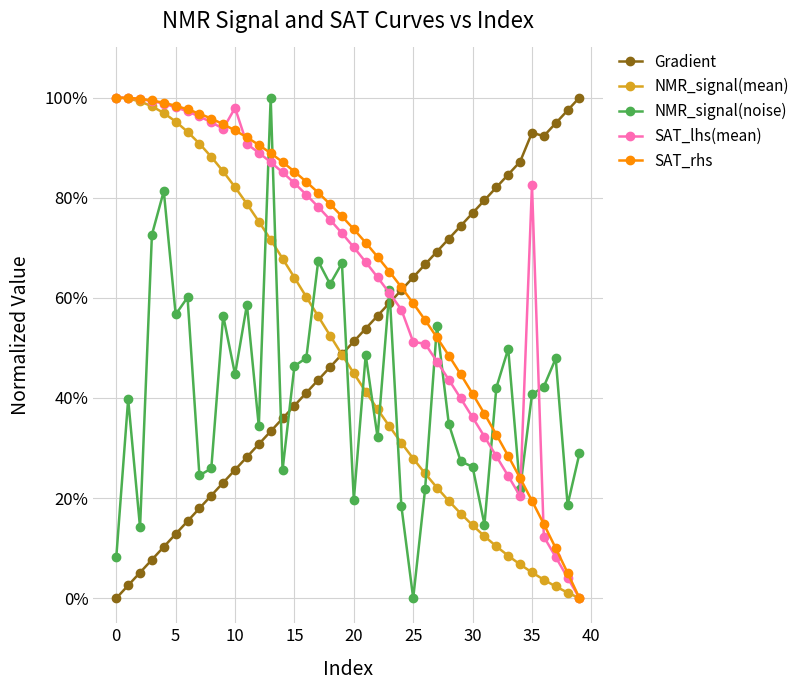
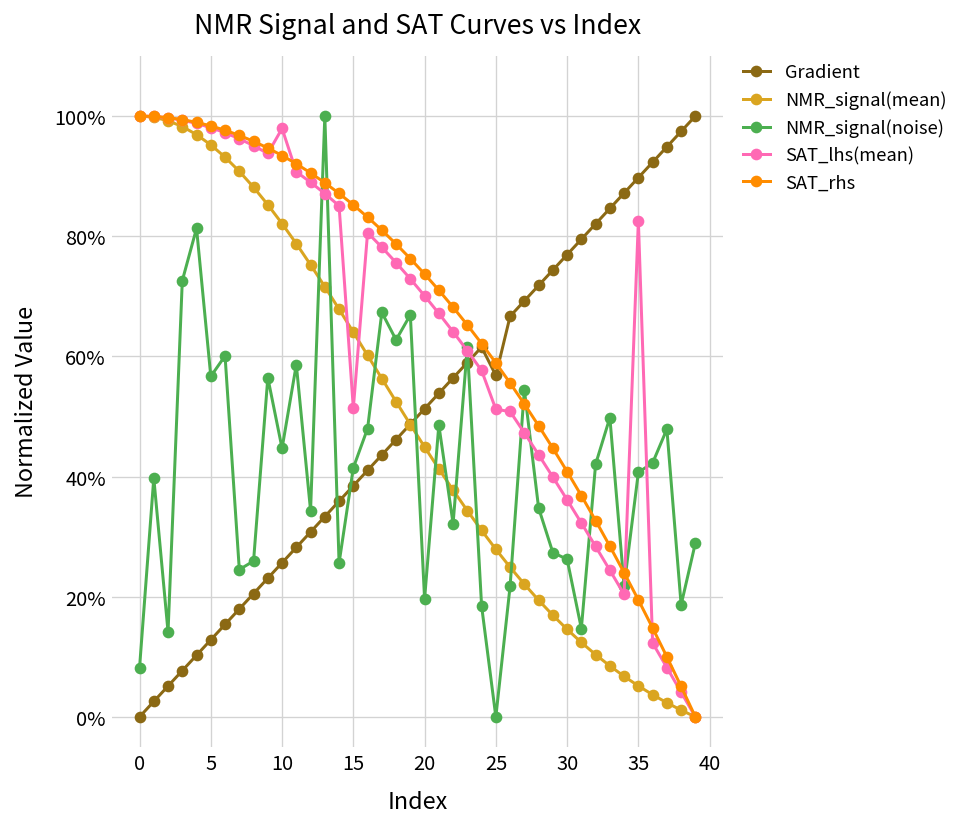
  {
    "Gradient": {
      "0": "0%",
      "5": "13%",
      "10": "26%",
      "15": "38%",
      "20": "51%",
-     "25": "64%",
+     "25": "57%",
      "30": "77%",
-     "35": "93%"
+     "35": "90%"
    },
    "NMR_signal(noise)": {
      "0": "8%",
      "5": "57%",
      "10": "45%",
-     "15": "46%",
+     "15": "41%",
      "20": "20%",
      "25": "0%",
      "30": "26%",
      "35": "41%"
    },
    "SAT_lhs(mean)": {
      "10": "98%",
-     "15": "83%",
+     "15": "51%",
      "20": "70%",
      "25": "51%",
      "30": "36%",
      "35": "83%"
    }
  }
